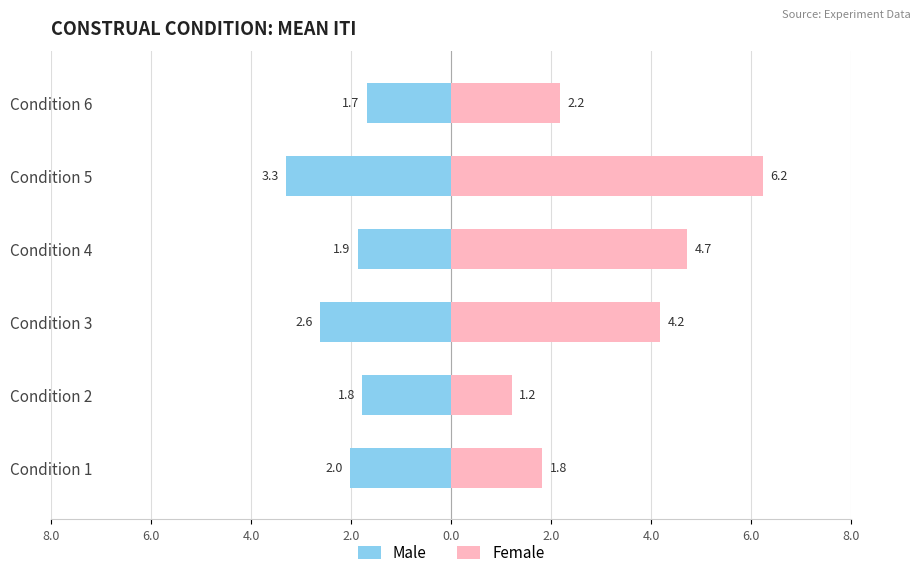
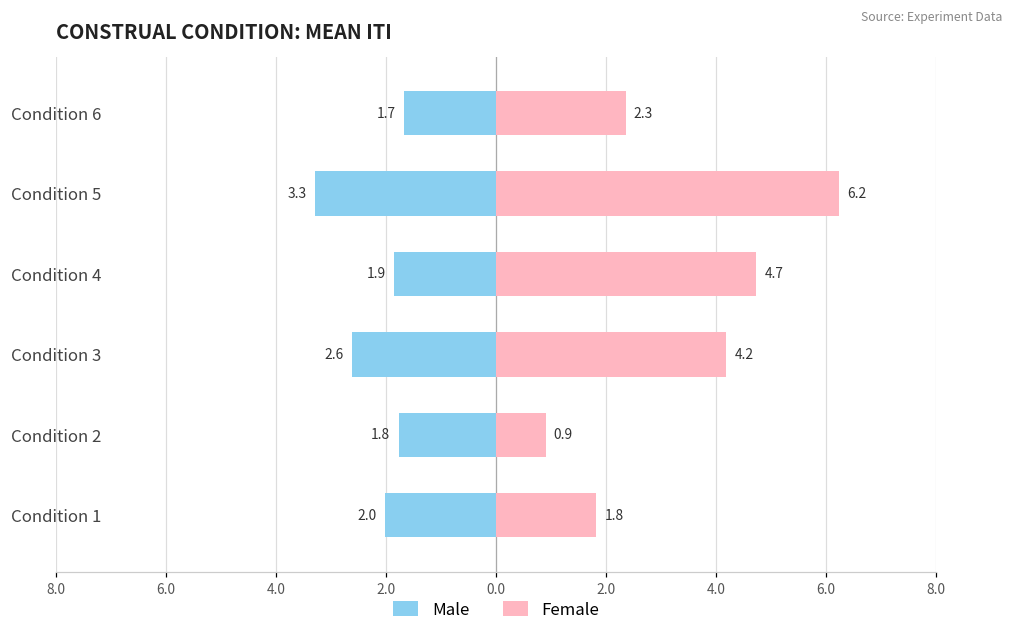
  {
    "Female": {
-     "Condition 6": 2.2,
+     "Condition 6": 2.3,
      "Condition 5": 6.2,
      "Condition 4": 4.7,
      "Condition 3": 4.2,
-     "Condition 2": 1.2,
+     "Condition 2": 0.9,
      "Condition 1": 1.8
    }
  }
